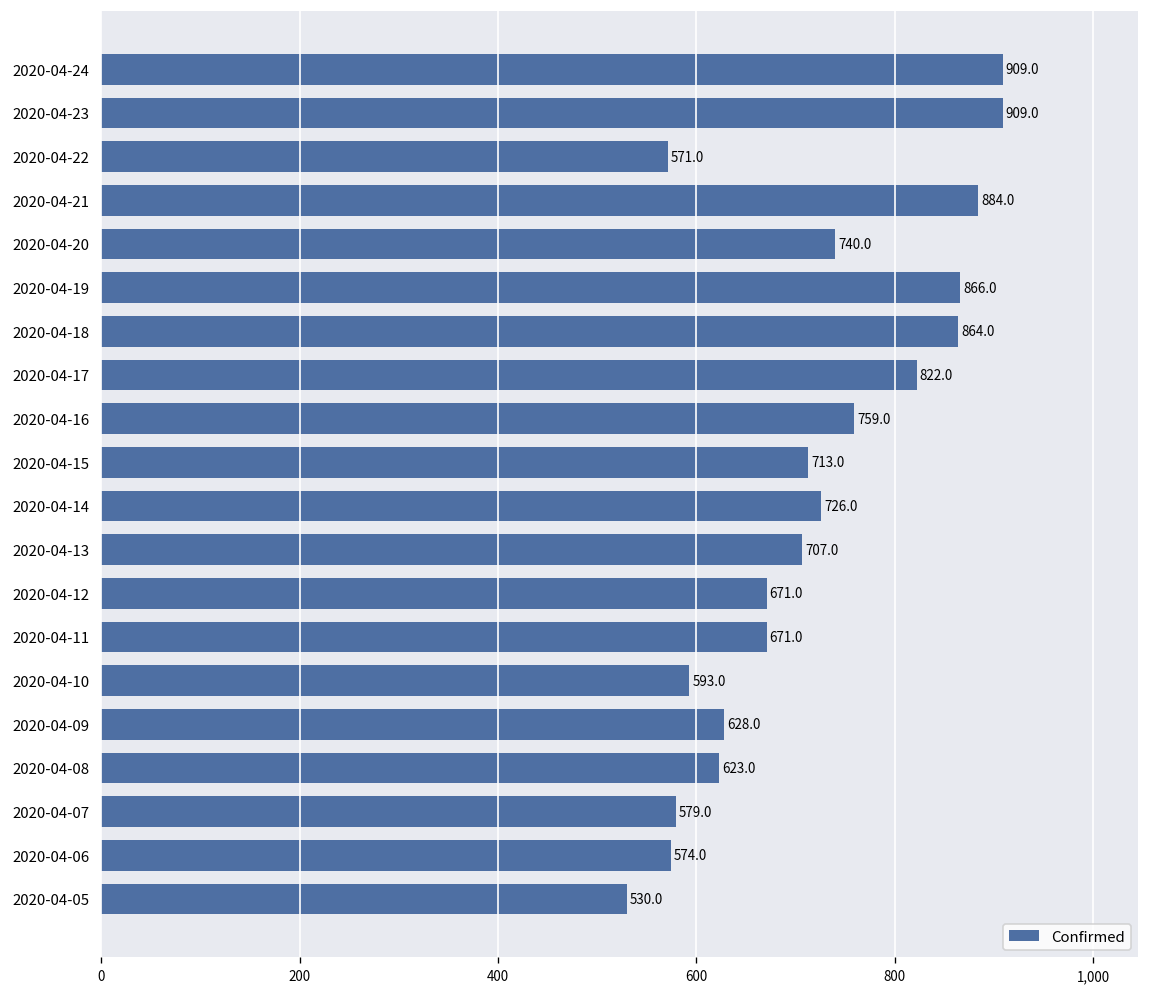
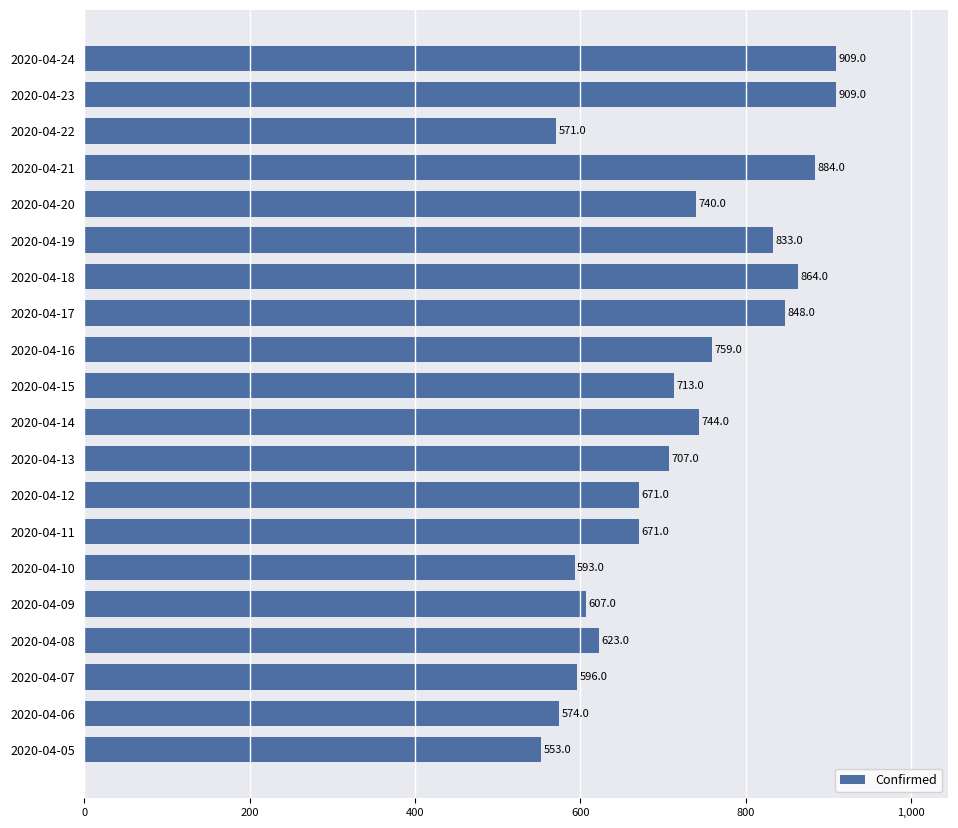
  {
    "2020-04-24": 909.0,
    "2020-04-23": 909.0,
    "2020-04-22": 571.0,
    "2020-04-21": 884.0,
    "2020-04-20": 740.0,
-   "2020-04-19": 866.0,
+   "2020-04-19": 833.0,
    "2020-04-18": 864.0,
-   "2020-04-17": 822.0,
+   "2020-04-17": 848.0,
    "2020-04-16": 759.0,
    "2020-04-15": 713.0,
-   "2020-04-14": 726.0,
+   "2020-04-14": 744.0,
    "2020-04-13": 707.0,
    "2020-04-12": 671.0,
    "2020-04-11": 671.0,
    "2020-04-10": 593.0,
-   "2020-04-09": 628.0,
+   "2020-04-09": 607.0,
    "2020-04-08": 623.0,
-   "2020-04-07": 579.0,
+   "2020-04-07": 596.0,
    "2020-04-06": 574.0,
-   "2020-04-05": 530.0
+   "2020-04-05": 553.0
  }
